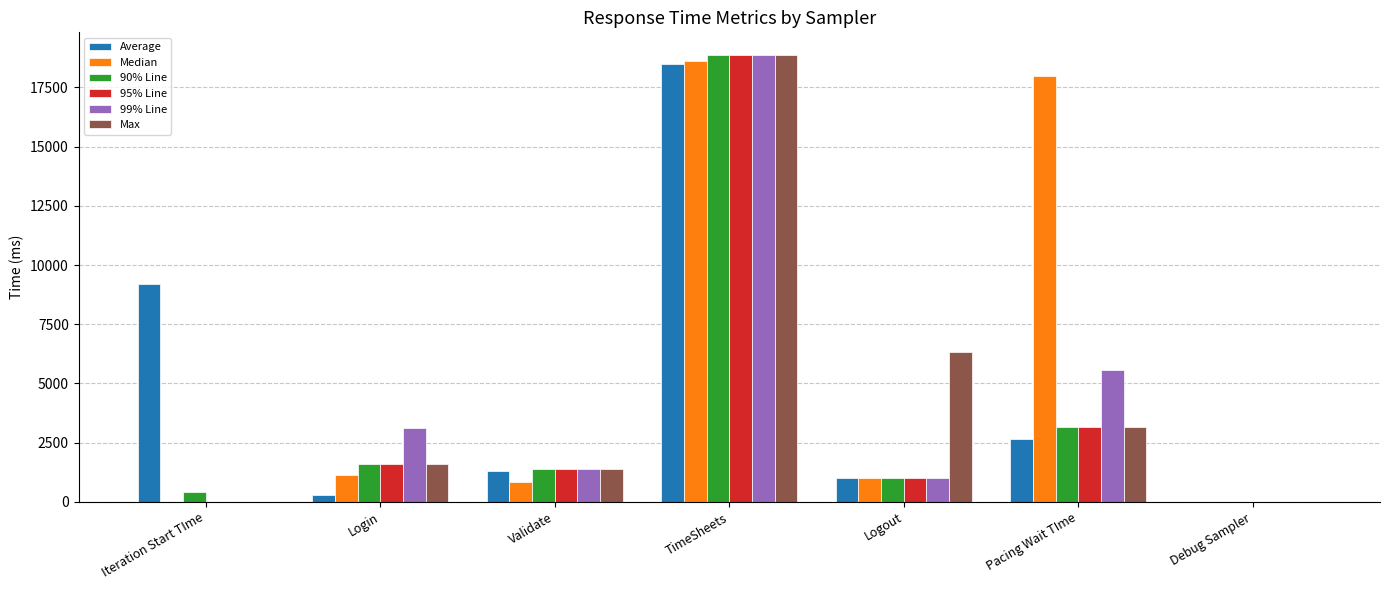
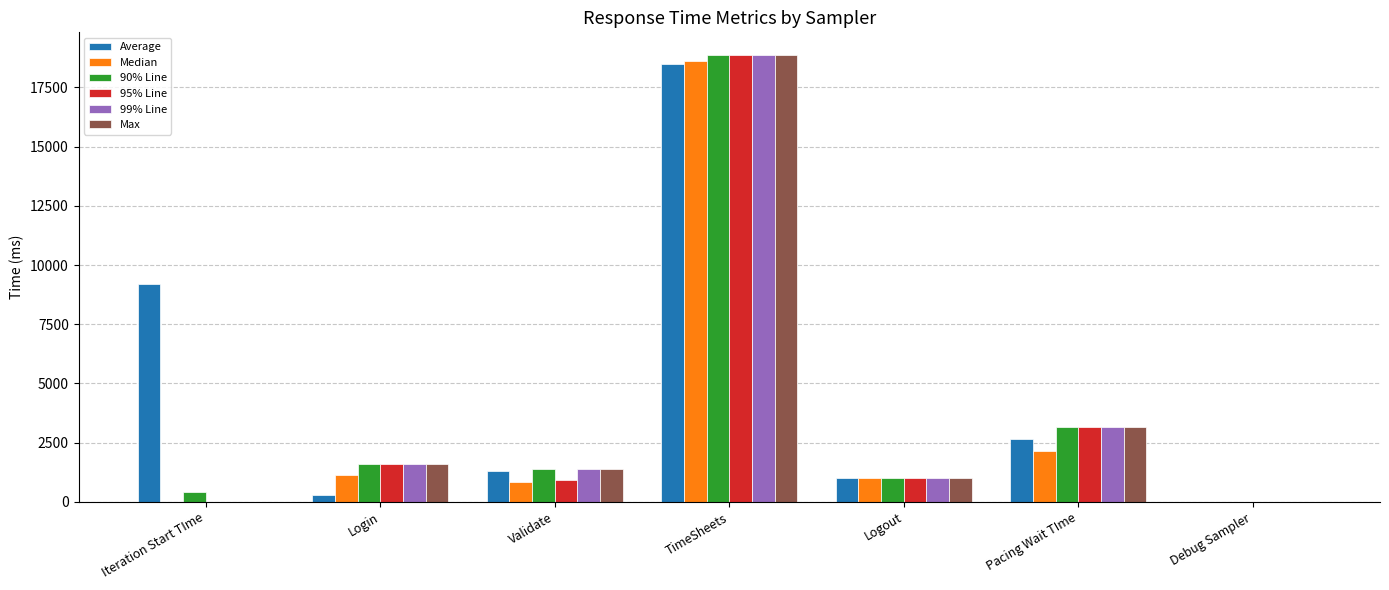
  {
    "Average": {
      "Iteration Start TIme": 9200,
      "Login": 300,
      "Validate": 1300,
      "TimeSheets": 18500,
      "Logout": 1000,
      "Pacing Wait TIme": 2600,
      "Debug Sampler": 0
    },
    "Median": {
      "Iteration Start TIme": 0,
      "Login": 1100,
      "Validate": 800,
      "TimeSheets": 18600,
      "Logout": 1000,
-     "Pacing Wait TIme": 18000,
+     "Pacing Wait TIme": 2200,
      "Debug Sampler": 0
    },
    "90% Line": {
      "Iteration Start TIme": 400,
      "Login": 1600,
      "Validate": 1400,
      "TimeSheets": 18900,
      "Logout": 1000,
      "Pacing Wait TIme": 3100,
      "Debug Sampler": 0
    },
    "95% Line": {
      "Login": 1600,
-     "Validate": 1400,
+     "Validate": 900,
      "TimeSheets": 18900,
      "Logout": 1000,
      "Pacing Wait TIme": 3100,
      "Debug Sampler": 0
    },
    "99% Line": {
-     "Login": 3100,
+     "Login": 1600,
      "Validate": 1400,
      "TimeSheets": 18900,
      "Logout": 1000,
-     "Pacing Wait TIme": 5600,
+     "Pacing Wait TIme": 3100,
      "Debug Sampler": 0
    },
    "Max": {
      "Login": 1600,
      "Validate": 1400,
      "TimeSheets": 18900,
-     "Logout": 6300,
+     "Logout": 1000,
      "Pacing Wait TIme": 3100,
      "Debug Sampler": 0
    }
  }
